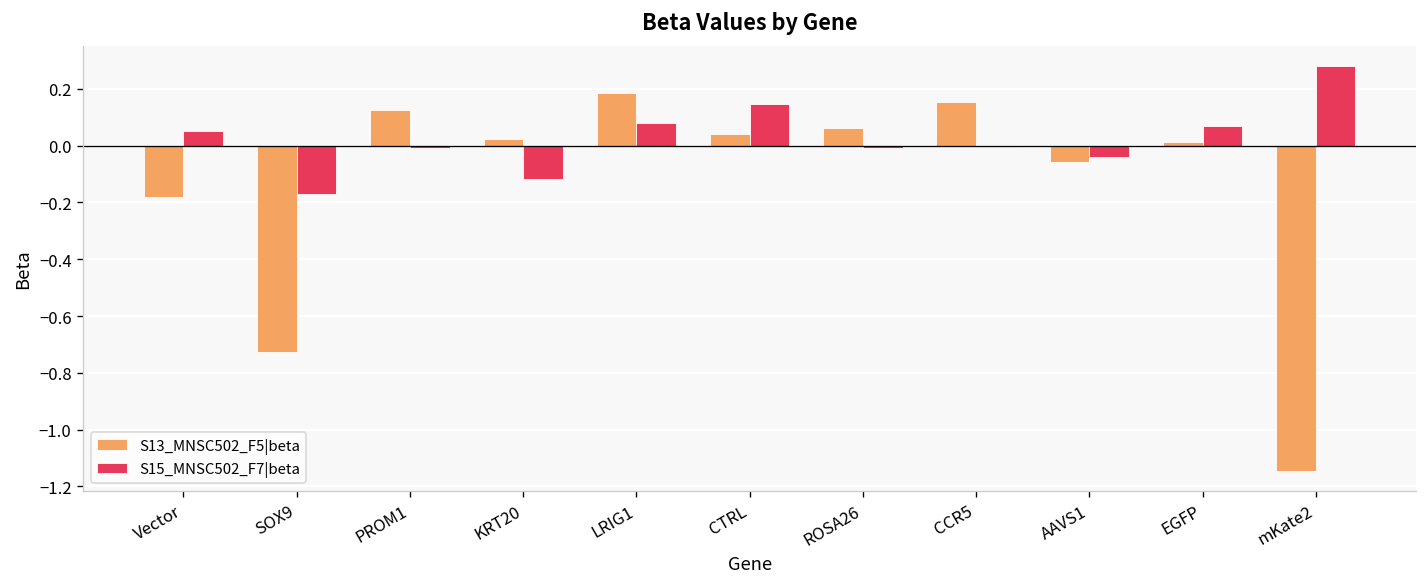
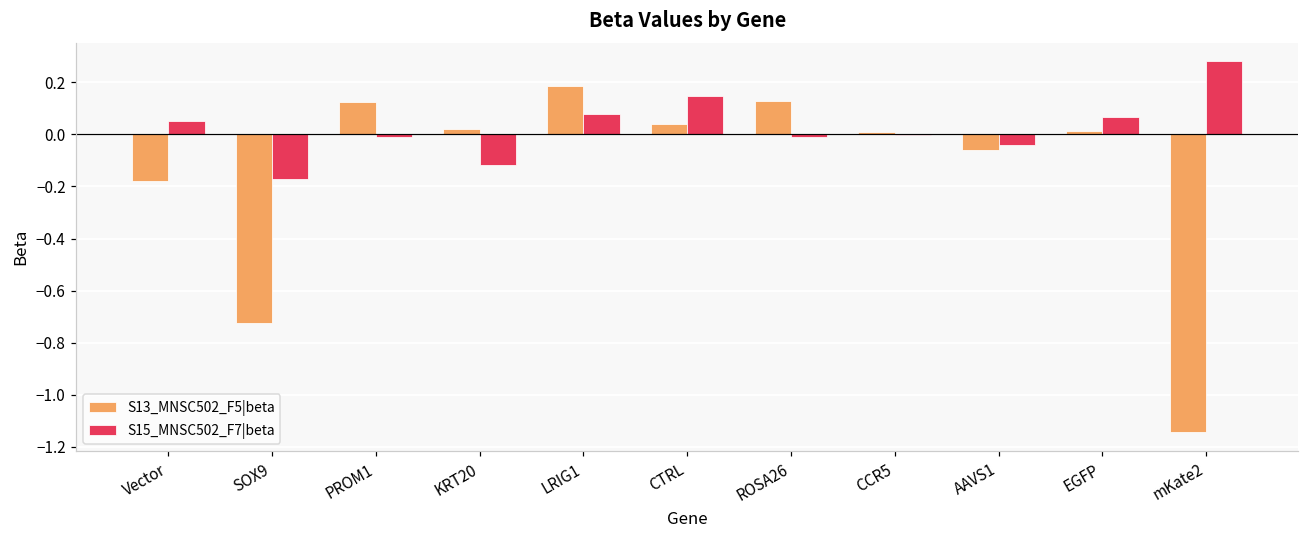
  {
    "S13_MNSC502_F5|beta": {
      "Vector": -0.18,
      "SOX9": -0.73,
      "PROM1": 0.12,
      "KRT20": 0.02,
      "LRIG1": 0.19,
      "CTRL": 0.04,
-     "ROSA26": 0.06,
-     "CCR5": 0.15,
+     "ROSA26": 0.13,
+     "CCR5": 0.01,
      "AAVS1": -0.06,
      "EGFP": 0.01,
      "mKate2": -1.14
    },
    "S15_MNSC502_F7|beta": {
      "Vector": 0.05,
      "SOX9": -0.17,
      "KRT20": -0.12,
      "LRIG1": 0.08,
      "CTRL": 0.15,
      "AAVS1": -0.04,
      "EGFP": 0.07,
      "mKate2": 0.28
    }
  }
